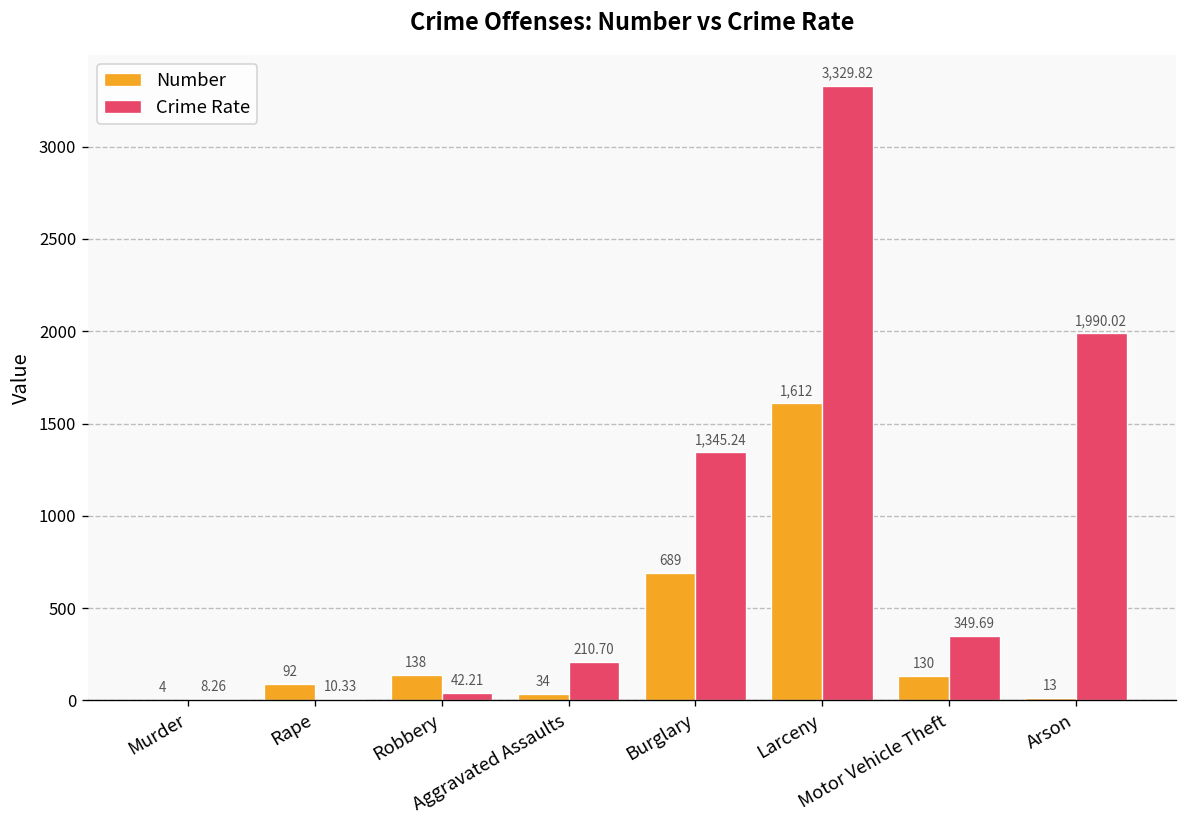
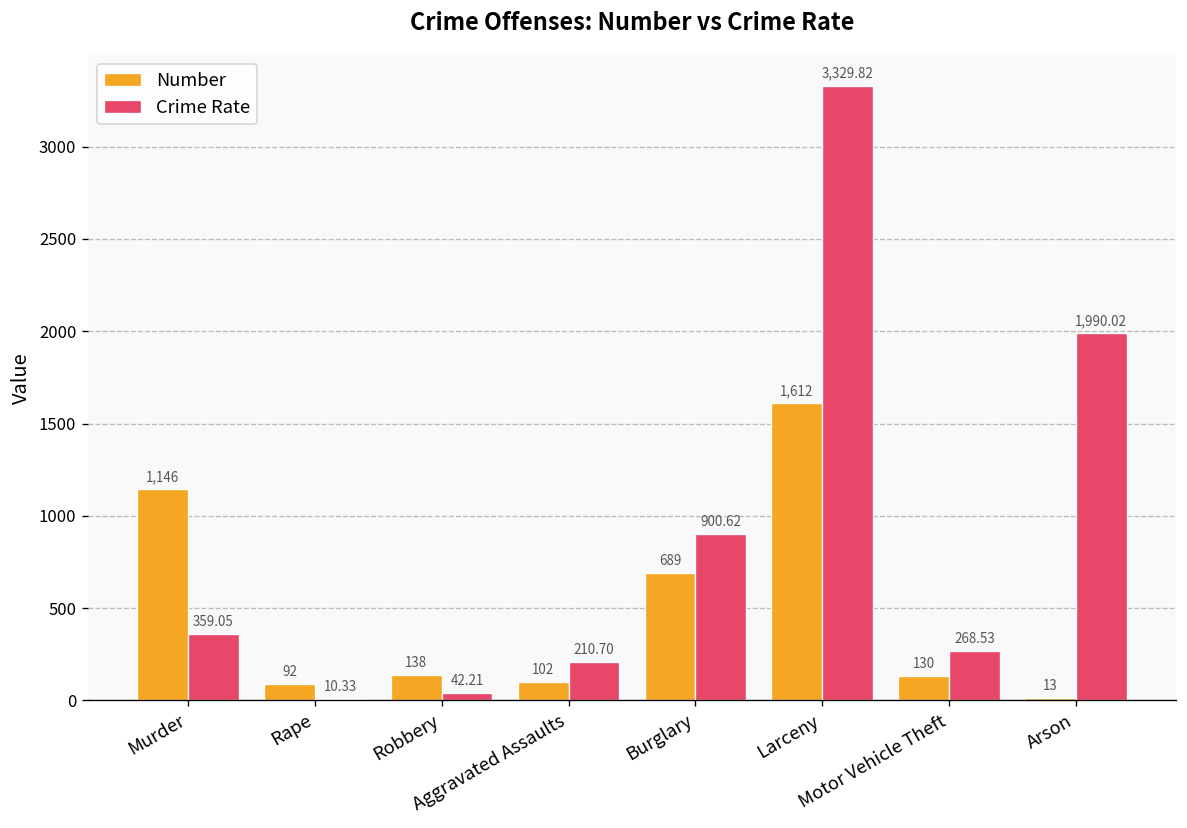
  {
    "Number": {
-     "Murder": "4",
+     "Murder": "1,146",
      "Rape": "92",
      "Robbery": "138",
-     "Aggravated Assaults": "34",
+     "Aggravated Assaults": "102",
      "Burglary": "689",
      "Larceny": "1,612",
      "Motor Vehicle Theft": "130",
      "Arson": "13"
    },
    "Crime Rate": {
-     "Murder": "8.26",
+     "Murder": "359.05",
      "Rape": "10.33",
      "Robbery": "42.21",
      "Aggravated Assaults": "210.70",
-     "Burglary": "1,345.24",
+     "Burglary": "900.62",
      "Larceny": "3,329.82",
-     "Motor Vehicle Theft": "349.69",
+     "Motor Vehicle Theft": "268.53",
      "Arson": "1,990.02"
    }
  }
